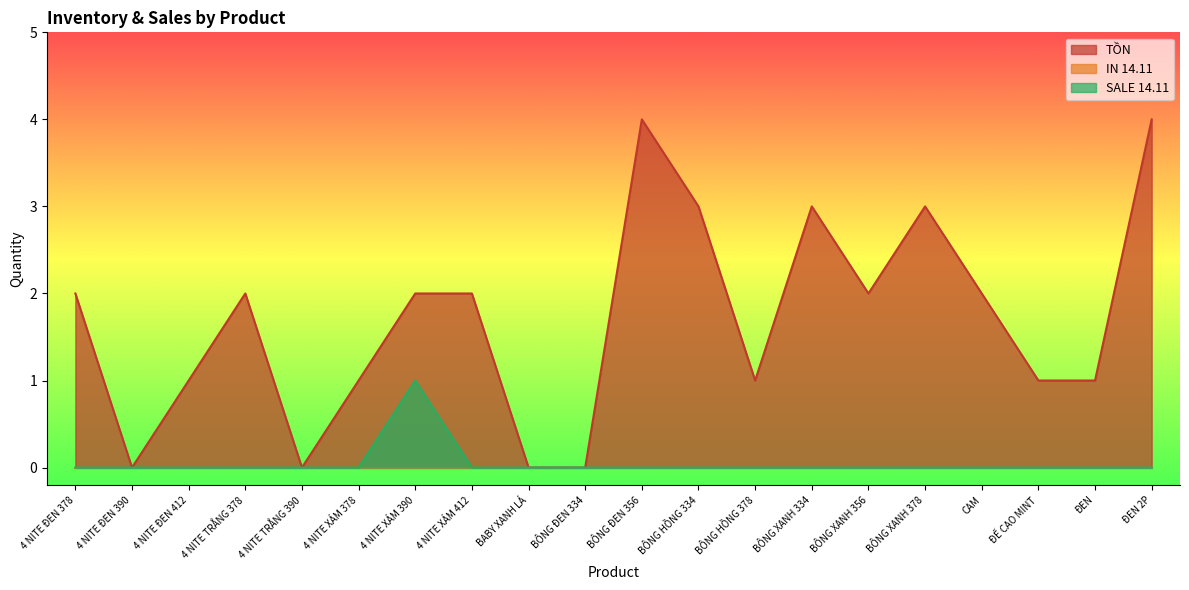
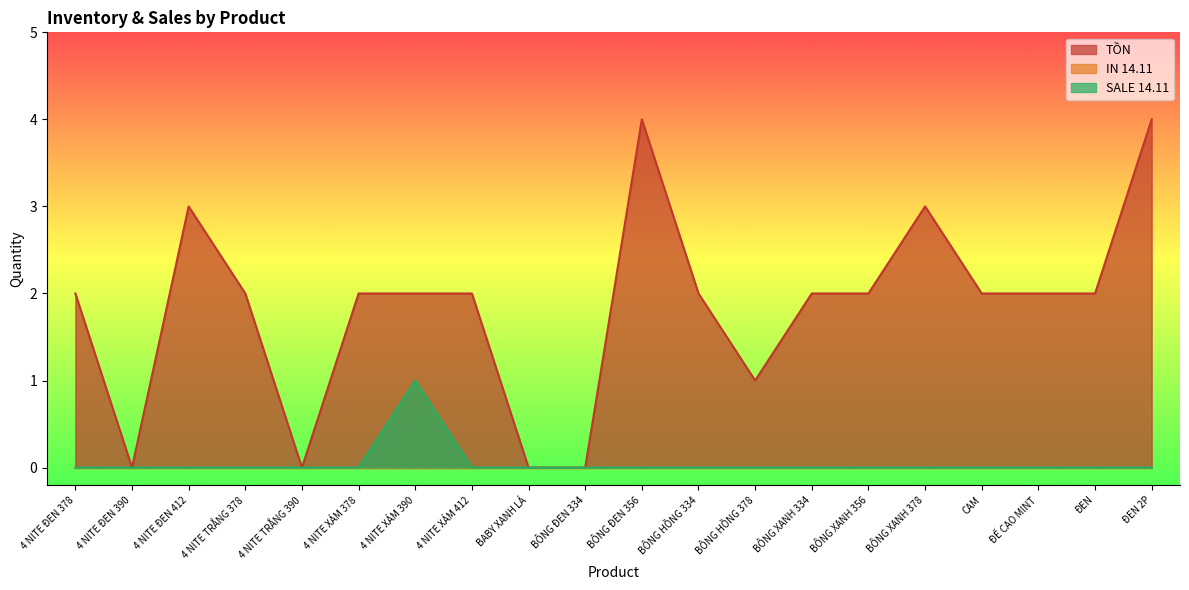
  {
    "TỒN": {
      "4 NITE ĐEN 378": 2,
-     "4 NITE ĐEN 412": 1,
+     "4 NITE ĐEN 412": 3,
      "4 NITE TRẮNG 378": 2,
-     "4 NITE XÁM 378": 1,
+     "4 NITE XÁM 378": 2,
      "4 NITE XÁM 390": 2,
      "4 NITE XÁM 412": 2,
      "BÔNG ĐEN 356": 4,
-     "BÔNG HỒNG 334": 3,
+     "BÔNG HỒNG 334": 2,
      "BÔNG HỒNG 378": 1,
-     "BÔNG XANH 334": 3,
+     "BÔNG XANH 334": 2,
      "BÔNG XANH 356": 2,
      "BÔNG XANH 378": 3,
      "CAM": 2,
-     "ĐẾ CAO MINT": 1,
-     "ĐEN": 1,
+     "ĐẾ CAO MINT": 2,
+     "ĐEN": 2,
      "ĐEN 2P": 4
    },
    "IN 14.11": {
      "4 NITE XÁM 390": 0
    },
    "SALE 14.11": {
      "4 NITE XÁM 390": 1
    }
  }
